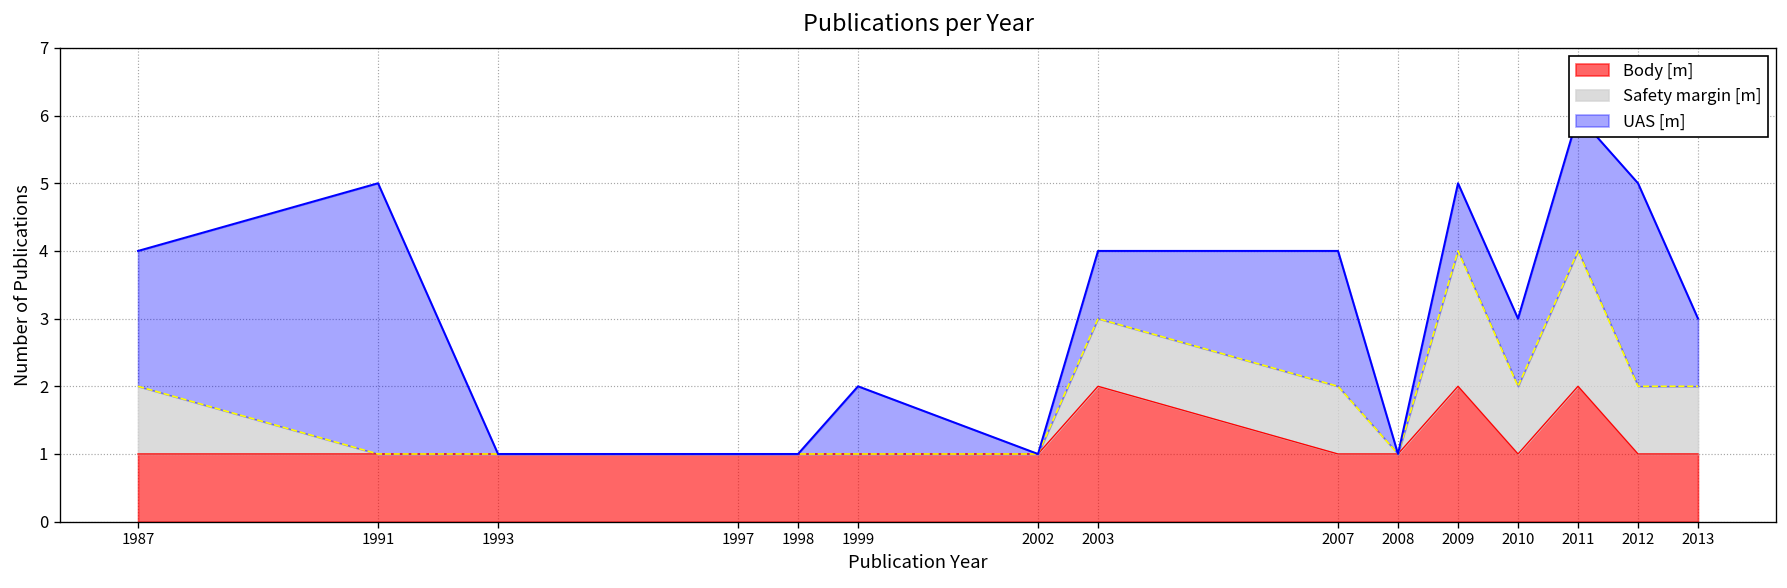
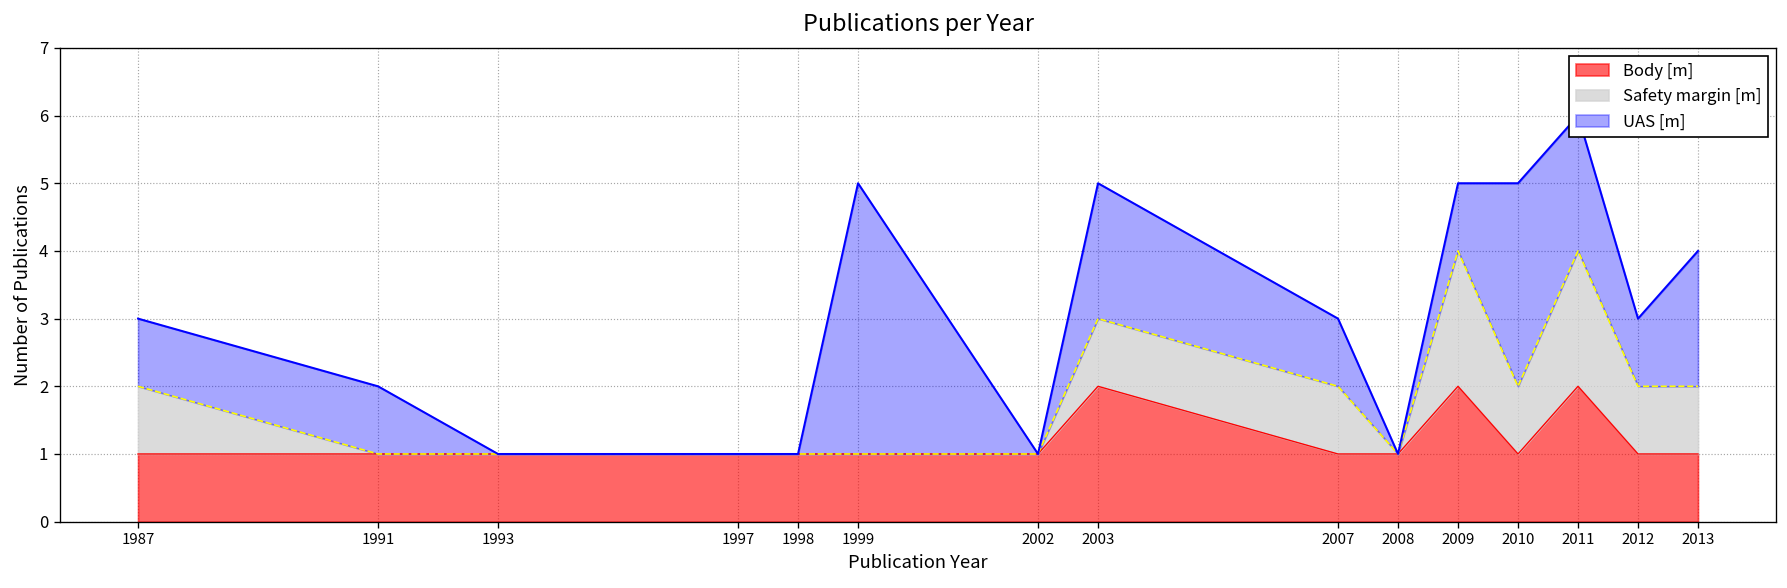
  {
    "Body [m]": {
      "1987": 1,
      "2003": 2,
      "2007": 1,
      "2009": 2,
      "2010": 1,
      "2011": 2,
      "2012": 1,
      "2013": 1
    },
    "Safety margin [m]": {
      "1987": 2,
      "2003": 3,
      "2007": 2,
      "2009": 4,
      "2010": 2,
      "2011": 4,
      "2012": 2,
      "2013": 2
    },
    "UAS [m]": {
-     "1987": 4,
-     "1991": 5,
-     "1999": 2,
-     "2003": 4,
-     "2007": 4,
+     "1987": 3,
+     "1991": 2,
+     "1999": 5,
+     "2003": 5,
+     "2007": 3,
      "2009": 5,
-     "2010": 3,
-     "2012": 5,
-     "2013": 3
+     "2010": 5,
+     "2012": 3,
+     "2013": 4
    }
  }
